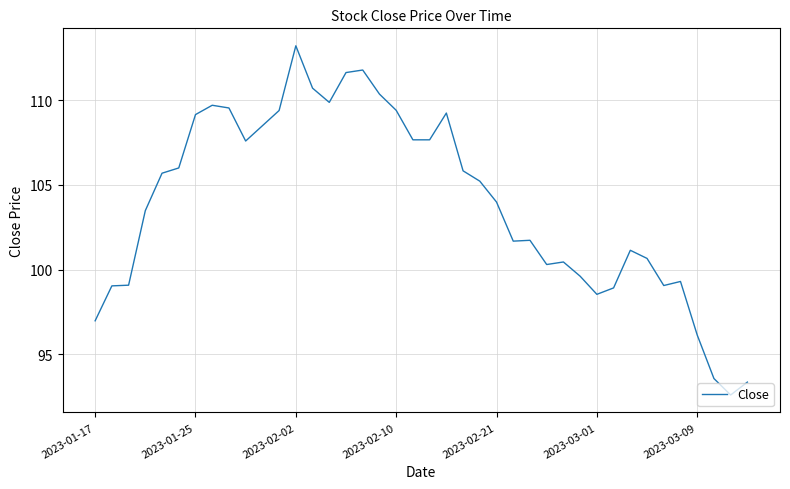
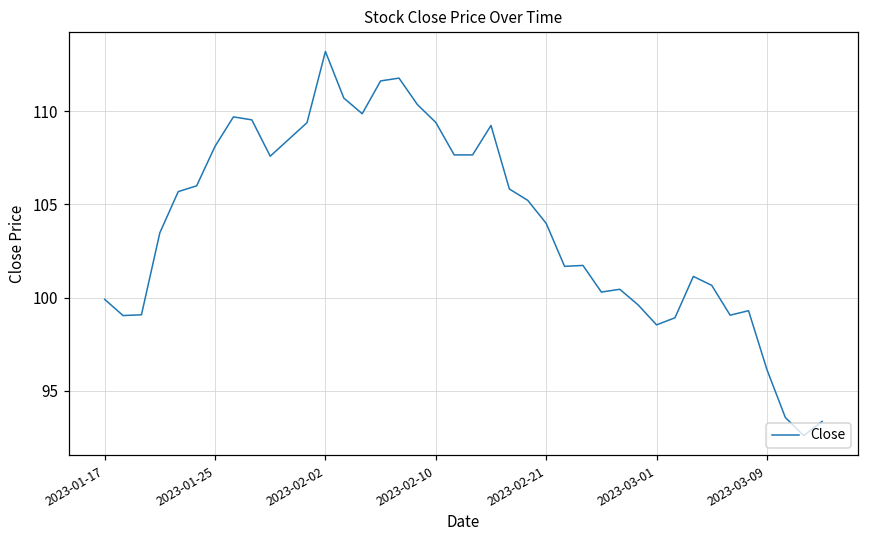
  {
-   "2023-01-17": 97.0,
-   "2023-01-25": 109.1,
+   "2023-01-17": 99.9,
+   "2023-01-25": 108.1,
    "2023-02-02": 113.2,
    "2023-02-10": 109.4,
    "2023-02-21": 104.0,
    "2023-03-01": 98.5,
    "2023-03-09": 96.1
  }
